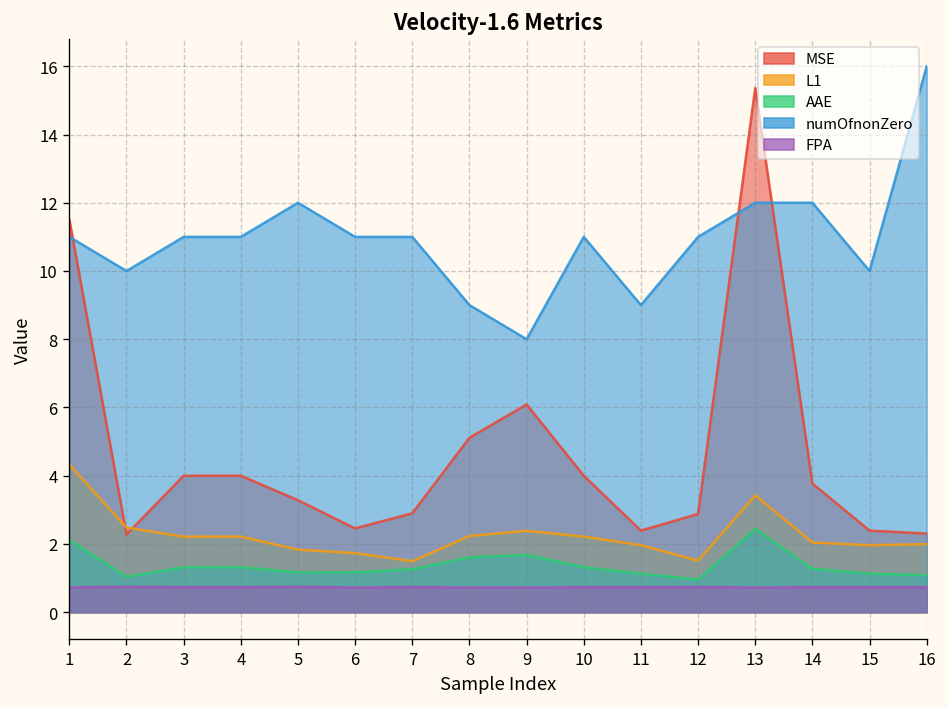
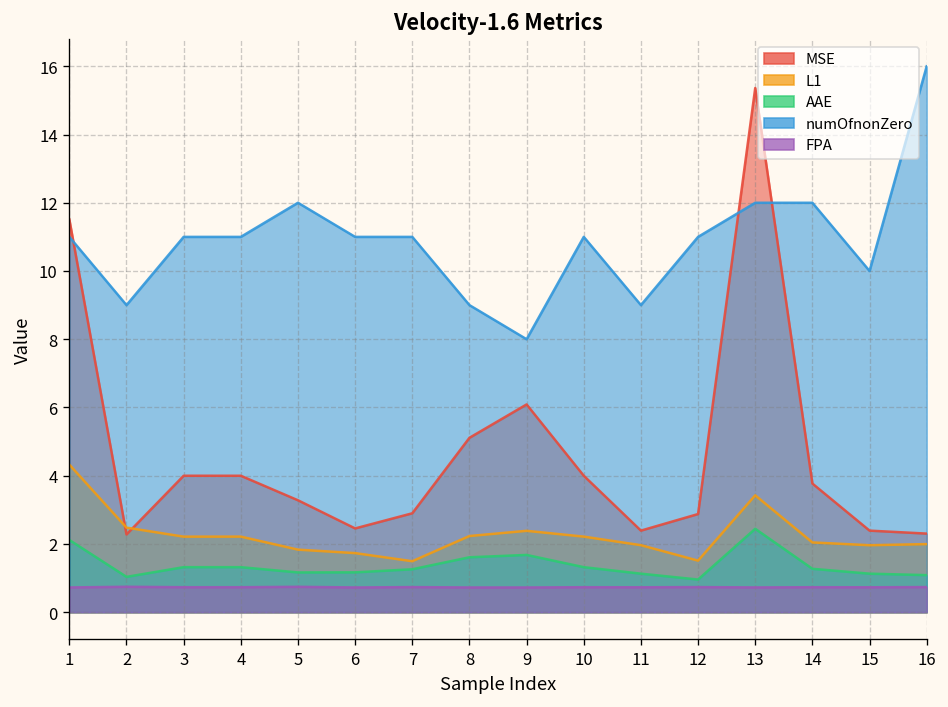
  {
    "MSE": {
      "1": 11.5,
      "2": 2.3,
      "3": 4,
      "4": 4,
      "5": 3.3,
      "6": 2.5,
      "7": 2.9,
      "8": 5.1,
      "9": 6.1,
      "10": 4,
      "11": 2.4,
      "12": 2.9,
      "13": 15.4,
      "14": 3.8,
      "15": 2.4,
      "16": 2.3
    },
    "L1": {
      "1": 4.3,
      "2": 2.5,
      "3": 2.2,
      "4": 2.2,
      "5": 1.8,
      "6": 1.7,
      "7": 1.5,
      "8": 2.2,
      "9": 2.4,
      "10": 2.2,
      "11": 2,
      "12": 1.5,
      "13": 3.4,
      "14": 2,
      "15": 2,
      "16": 2
    },
    "AAE": {
      "1": 2.1,
      "2": 1,
      "3": 1.3,
      "4": 1.3,
      "5": 1.2,
      "6": 1.2,
      "7": 1.3,
      "8": 1.6,
      "9": 1.7,
      "10": 1.3,
      "11": 1.1,
      "12": 1,
      "13": 2.4,
      "14": 1.3,
      "15": 1.1,
      "16": 1
    },
    "numOfnonZero": {
      "1": 11,
-     "2": 10,
+     "2": 9,
      "3": 11,
      "4": 11,
      "5": 12,
      "6": 11,
      "7": 11,
      "8": 9,
      "9": 8,
      "10": 11,
      "11": 9,
      "12": 11,
      "13": 12,
      "14": 12,
      "15": 10,
      "16": 16
    },
    "FPA": {
      "1": 0.7,
      "2": 0.7,
      "3": 0.7,
      "4": 0.7,
      "5": 0.7,
      "6": 0.7,
      "7": 0.7,
      "8": 0.7,
      "9": 0.7,
      "10": 0.7,
      "11": 0.7,
      "12": 0.7,
      "13": 0.7,
      "14": 0.7,
      "15": 0.7,
      "16": 0.7
    }
  }
